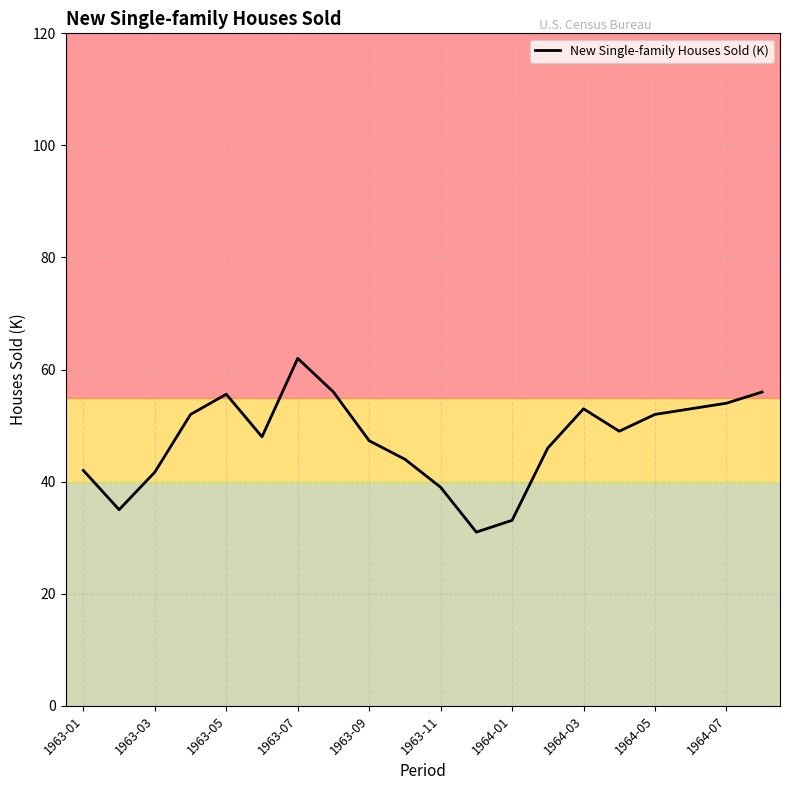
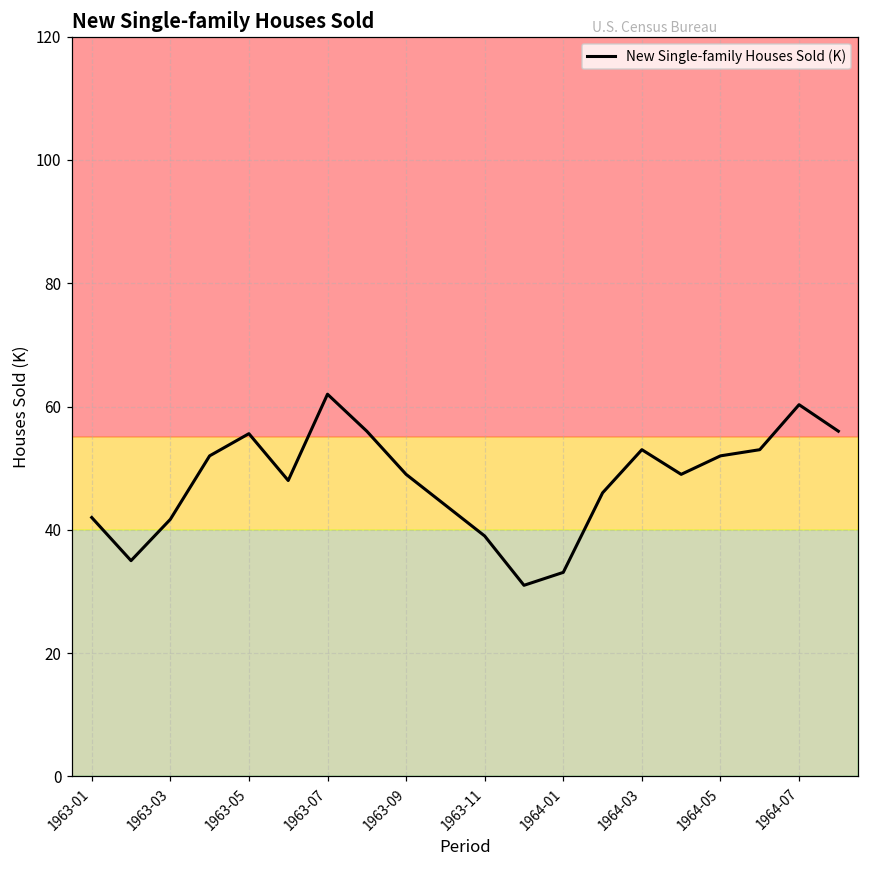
  {
    "1963-01": 42,
    "1963-03": 42,
    "1963-05": 56,
    "1963-07": 62,
-   "1963-09": 47,
+   "1963-09": 49,
    "1963-11": 39,
    "1964-01": 33,
    "1964-03": 53,
    "1964-05": 52,
-   "1964-07": 54
+   "1964-07": 60
  }
